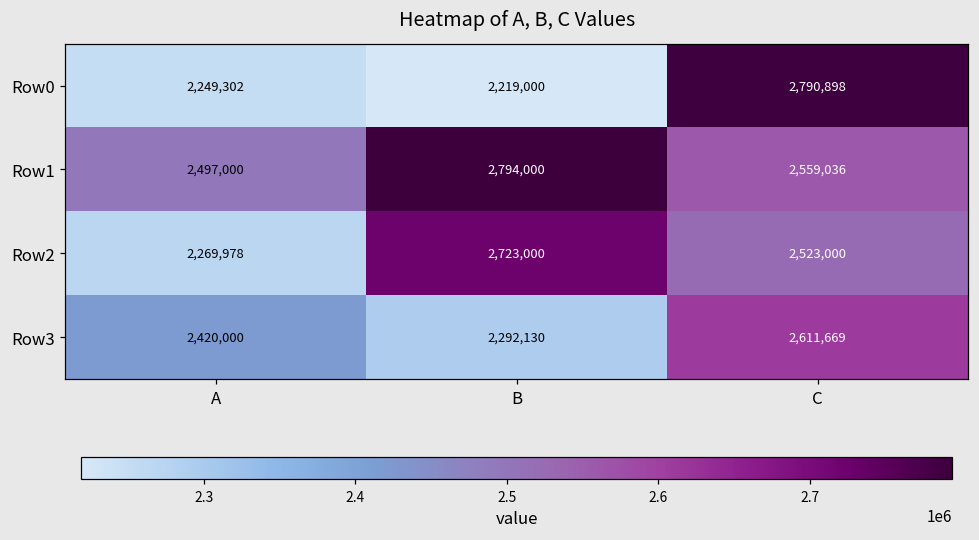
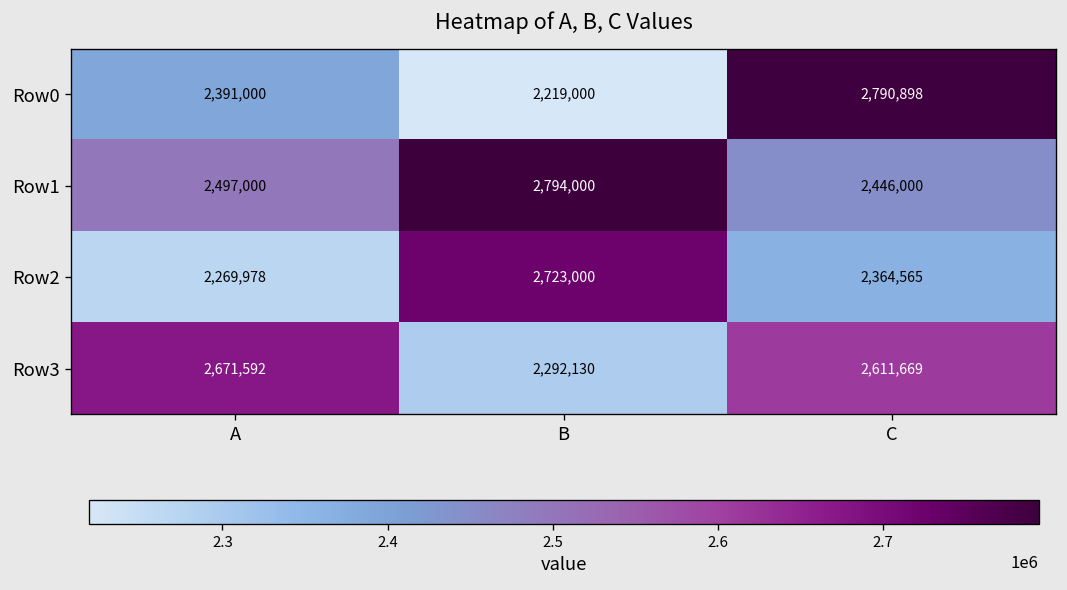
  {
    "Row0": {
-     "A": "2,249,302",
+     "A": "2,391,000",
      "B": "2,219,000",
      "C": "2,790,898"
    },
    "Row1": {
      "A": "2,497,000",
      "B": "2,794,000",
-     "C": "2,559,036"
+     "C": "2,446,000"
    },
    "Row2": {
      "A": "2,269,978",
      "B": "2,723,000",
-     "C": "2,523,000"
+     "C": "2,364,565"
    },
    "Row3": {
-     "A": "2,420,000",
+     "A": "2,671,592",
      "B": "2,292,130",
      "C": "2,611,669"
    }
  }
